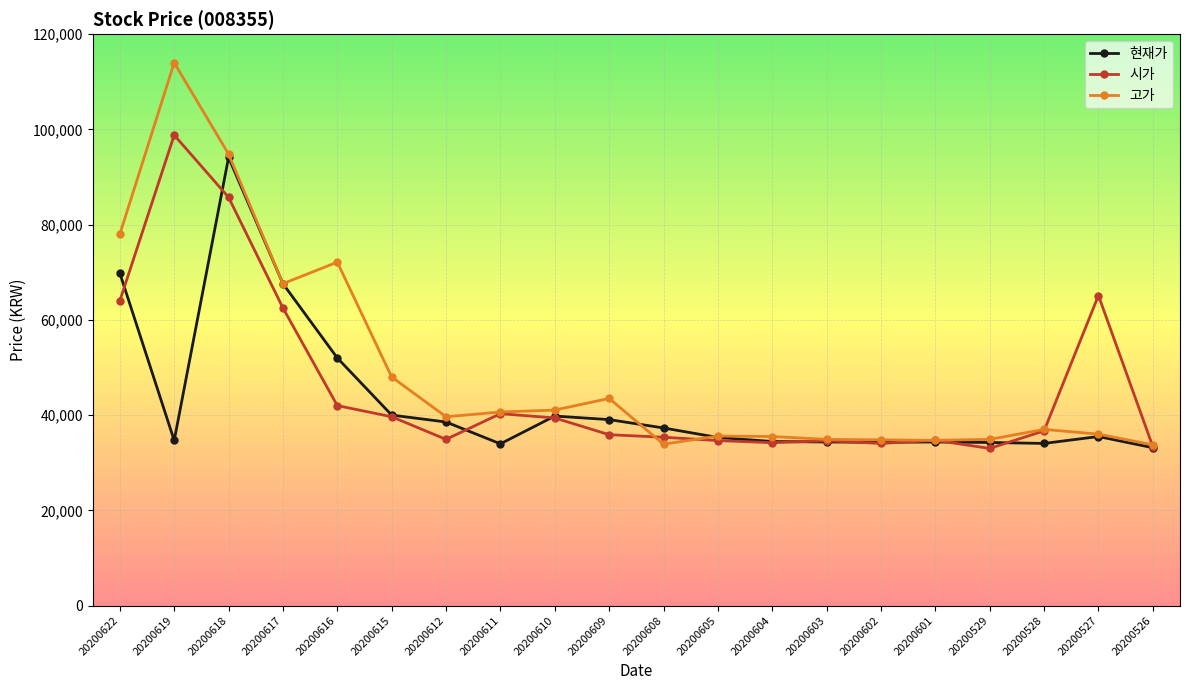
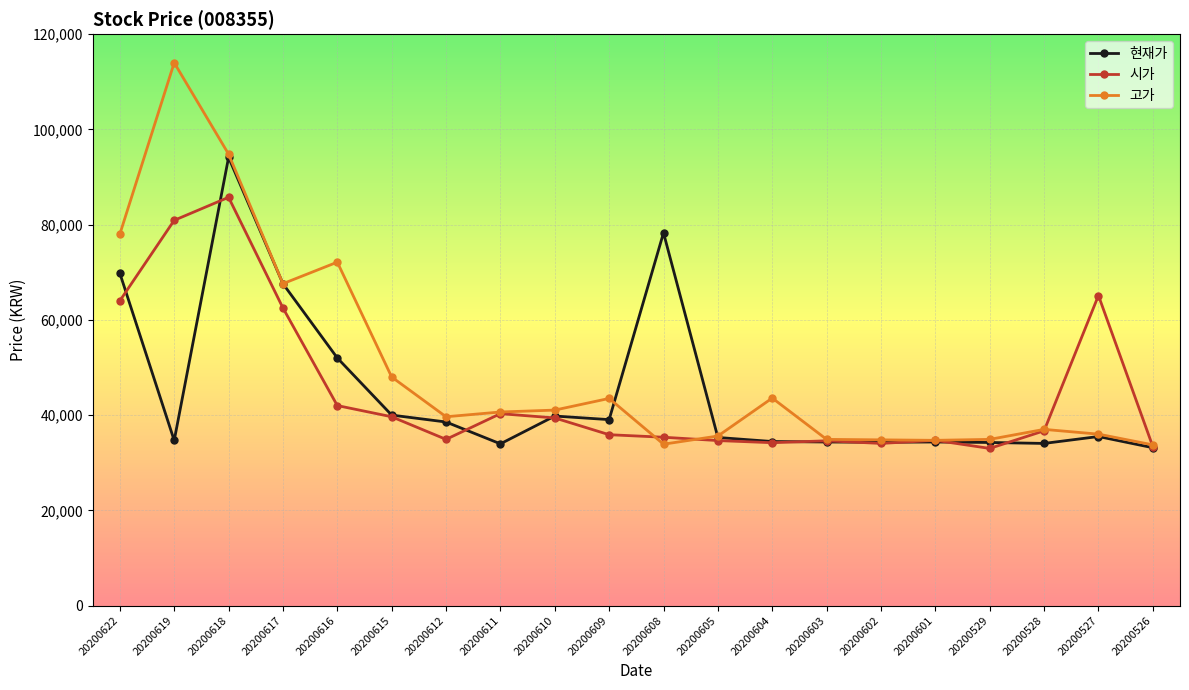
  {
    "현재가": {
      "20200622": "70,000",
      "20200619": "35,000",
      "20200618": "94,000",
      "20200616": "52,000",
      "20200612": "39,000",
      "20200611": "34,000",
      "20200609": "39,000",
-     "20200608": "37,000",
+     "20200608": "78,000",
      "20200529": "34,000",
      "20200528": "34,000"
    },
    "시가": {
      "20200622": "64,000",
-     "20200619": "99,000",
+     "20200619": "81,000",
      "20200618": "86,000",
      "20200617": "63,000",
      "20200616": "42,000",
      "20200612": "35,000",
      "20200609": "36,000",
      "20200608": "35,000",
      "20200605": "35,000",
      "20200529": "33,000",
      "20200527": "65,000"
    },
    "고가": {
      "20200622": "78,000",
      "20200619": "114,000",
      "20200618": "95,000",
      "20200616": "72,000",
      "20200615": "48,000",
      "20200612": "40,000",
      "20200610": "41,000",
      "20200609": "44,000",
      "20200608": "34,000",
-     "20200604": "36,000",
+     "20200604": "44,000",
      "20200529": "35,000"
    }
  }
